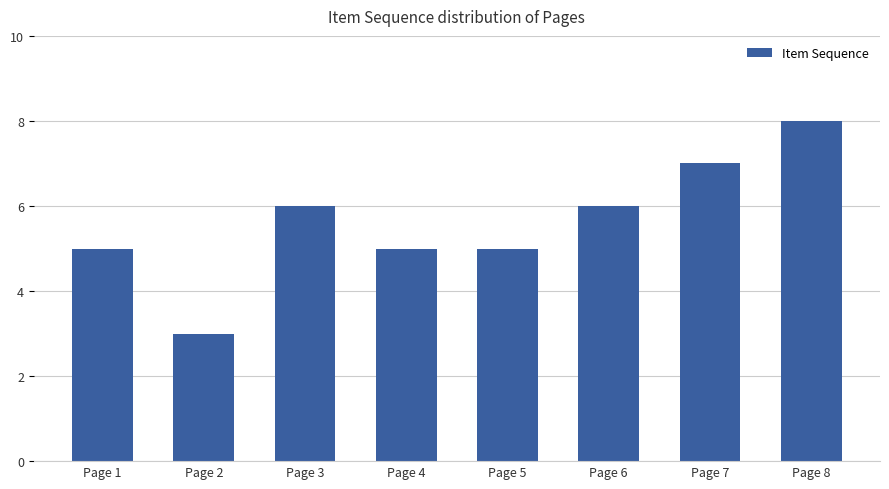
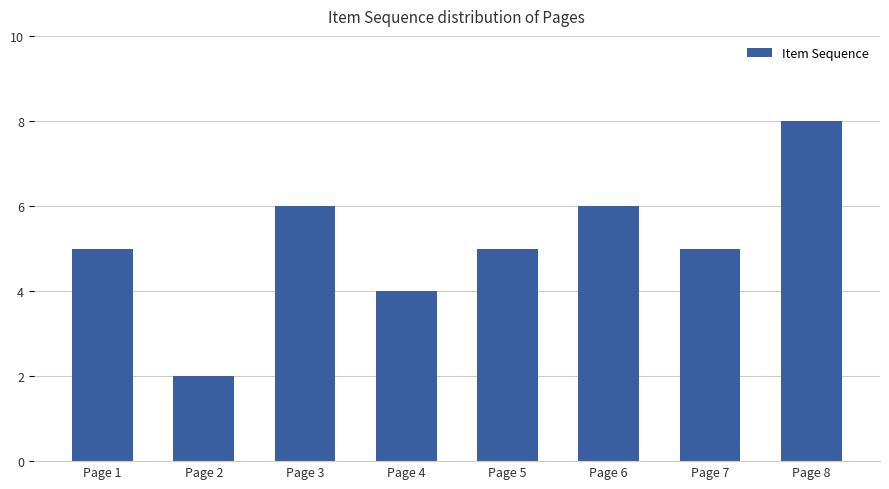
  {
    "Page 1": 5,
-   "Page 2": 3,
+   "Page 2": 2,
    "Page 3": 6,
-   "Page 4": 5,
+   "Page 4": 4,
    "Page 5": 5,
    "Page 6": 6,
-   "Page 7": 7,
+   "Page 7": 5,
    "Page 8": 8
  }
